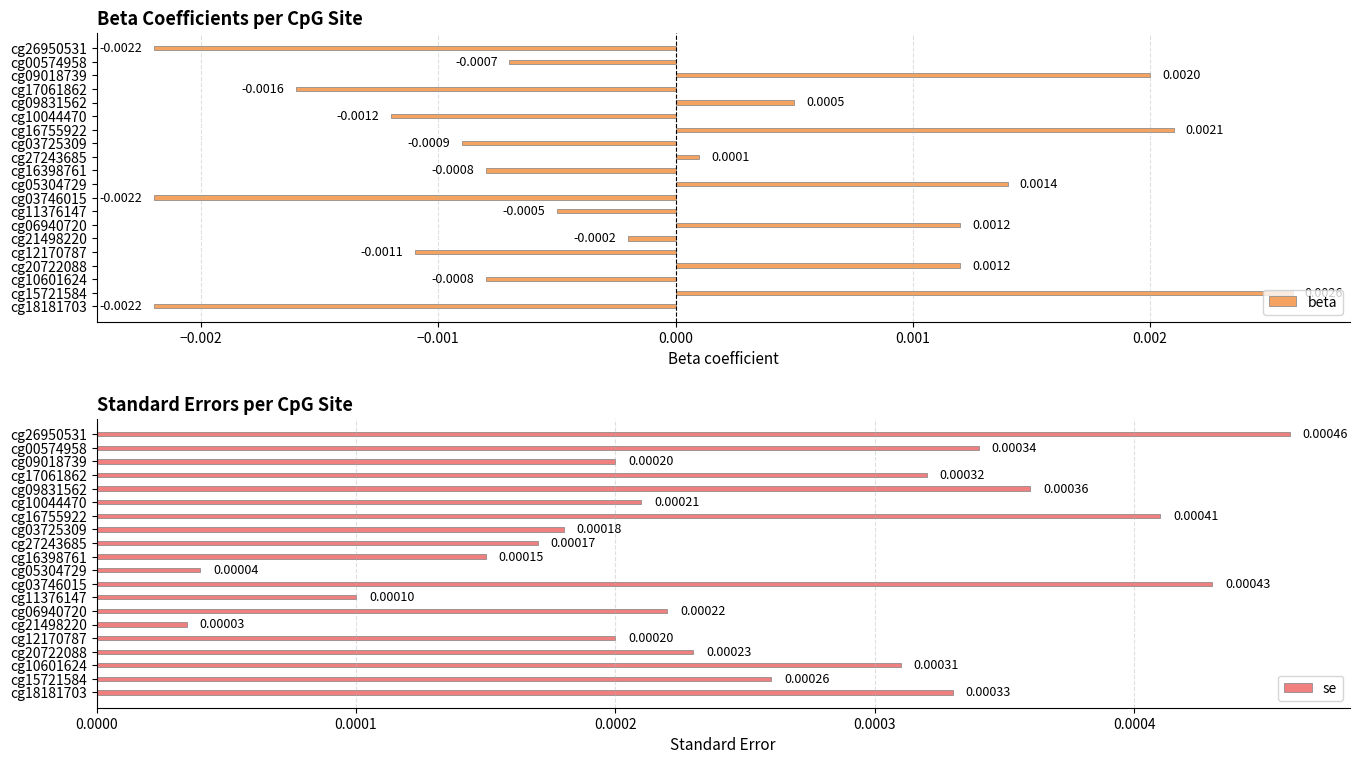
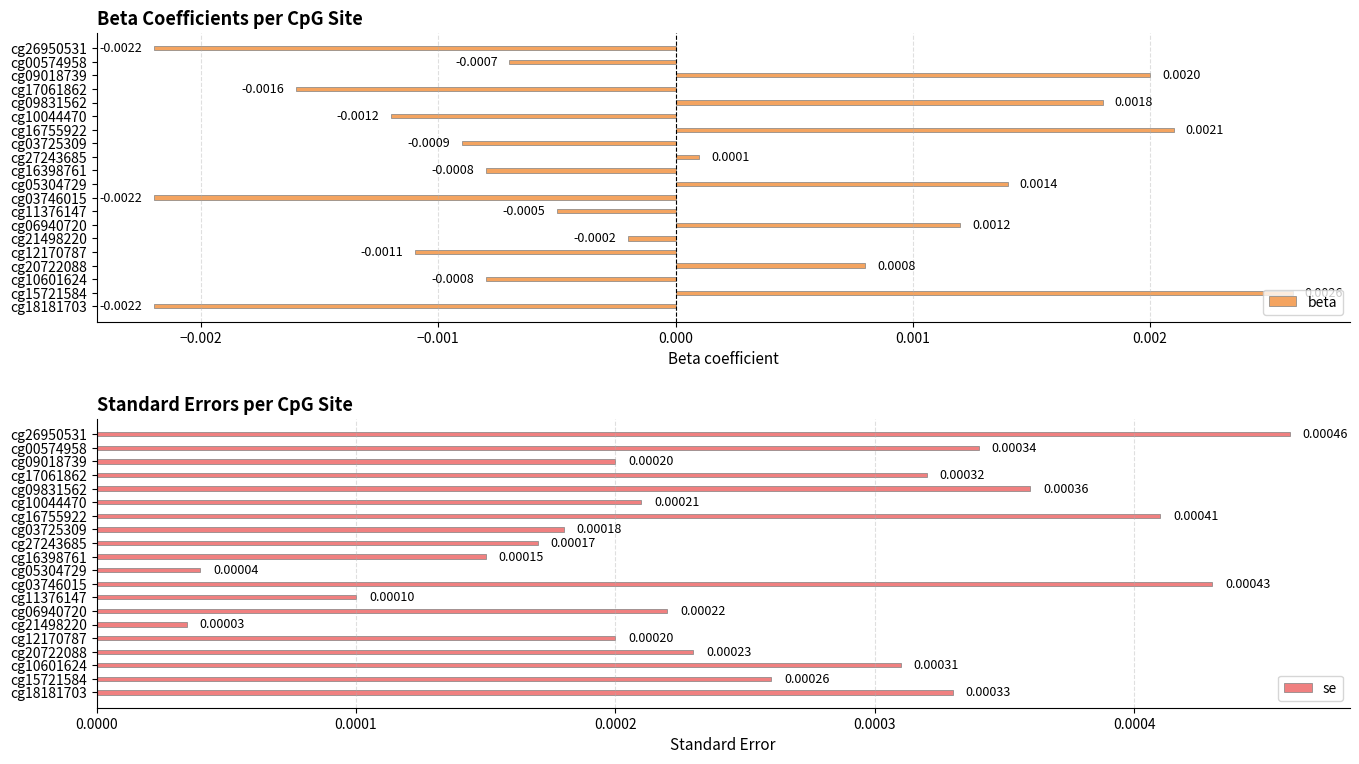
  {
    "Beta Coefficients per CpG Site": {
      "cg26950531": -0.0022,
      "cg00574958": -0.0007,
      "cg09018739": 0.0020,
      "cg17061862": -0.0016,
-     "cg09831562": 0.0005,
+     "cg09831562": 0.0018,
      "cg10044470": -0.0012,
      "cg16755922": 0.0021,
      "cg03725309": -0.0009,
      "cg27243685": 0.0001,
      "cg16398761": -0.0008,
      "cg05304729": 0.0014,
      "cg03746015": -0.0022,
      "cg11376147": -0.0005,
      "cg06940720": 0.0012,
      "cg21498220": -0.0002,
      "cg12170787": -0.0011,
-     "cg20722088": 0.0012,
+     "cg20722088": 0.0008,
      "cg10601624": -0.0008,
      "cg18181703": -0.0022
    },
    "Standard Errors per CpG Site": {
      "cg26950531": 0.00046,
      "cg00574958": 0.00034,
      "cg09018739": 0.00020,
      "cg17061862": 0.00032,
      "cg09831562": 0.00036,
      "cg10044470": 0.00021,
      "cg16755922": 0.00041,
      "cg03725309": 0.00018,
      "cg27243685": 0.00017,
      "cg16398761": 0.00015,
      "cg05304729": 0.00004,
      "cg03746015": 0.00043,
      "cg11376147": 0.00010,
      "cg06940720": 0.00022,
      "cg21498220": 0.00003,
      "cg12170787": 0.00020,
      "cg20722088": 0.00023,
      "cg10601624": 0.00031,
      "cg15721584": 0.00026,
      "cg18181703": 0.00033
    }
  }
